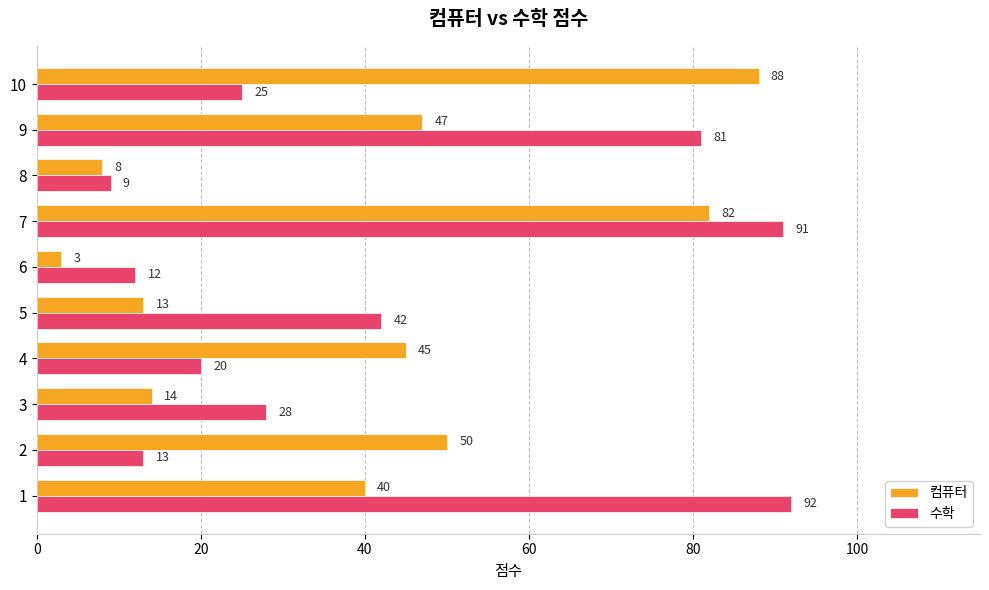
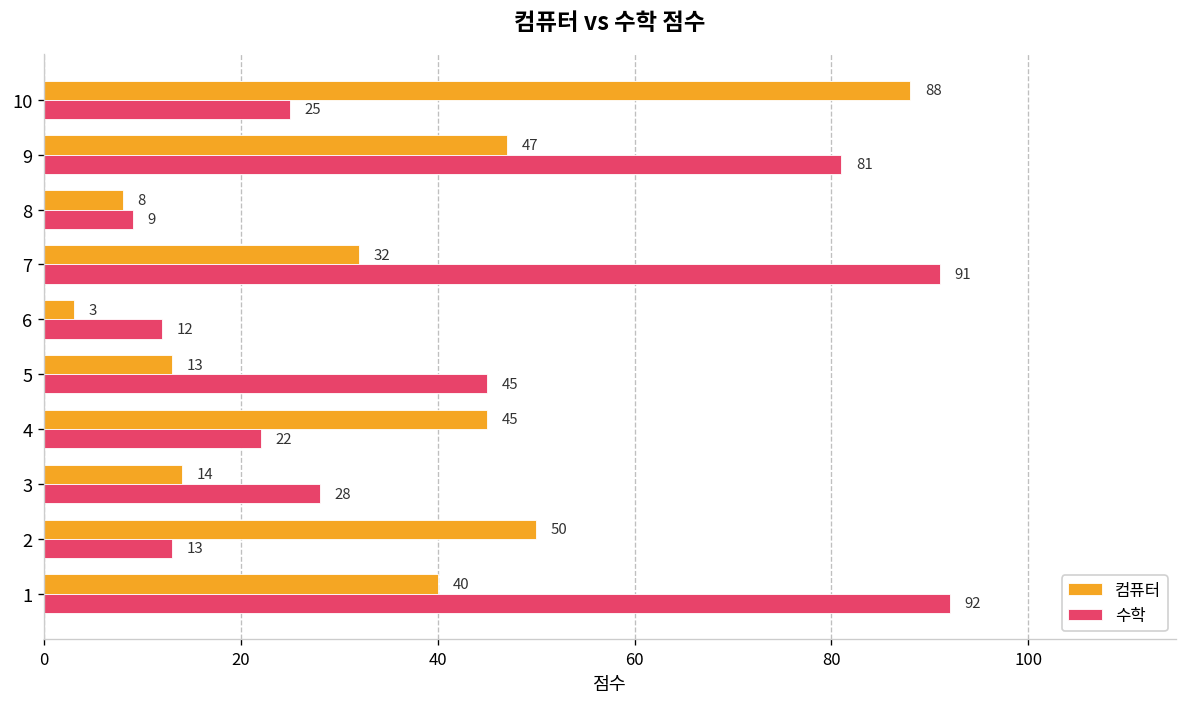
  {
    "컴퓨터": {
      "10": 88,
      "9": 47,
      "8": 8,
-     "7": 82,
+     "7": 32,
      "6": 3,
      "5": 13,
      "4": 45,
      "3": 14,
      "2": 50,
      "1": 40
    },
    "수학": {
      "10": 25,
      "9": 81,
      "8": 9,
      "7": 91,
      "6": 12,
-     "5": 42,
-     "4": 20,
+     "5": 45,
+     "4": 22,
      "3": 28,
      "2": 13,
      "1": 92
    }
  }
